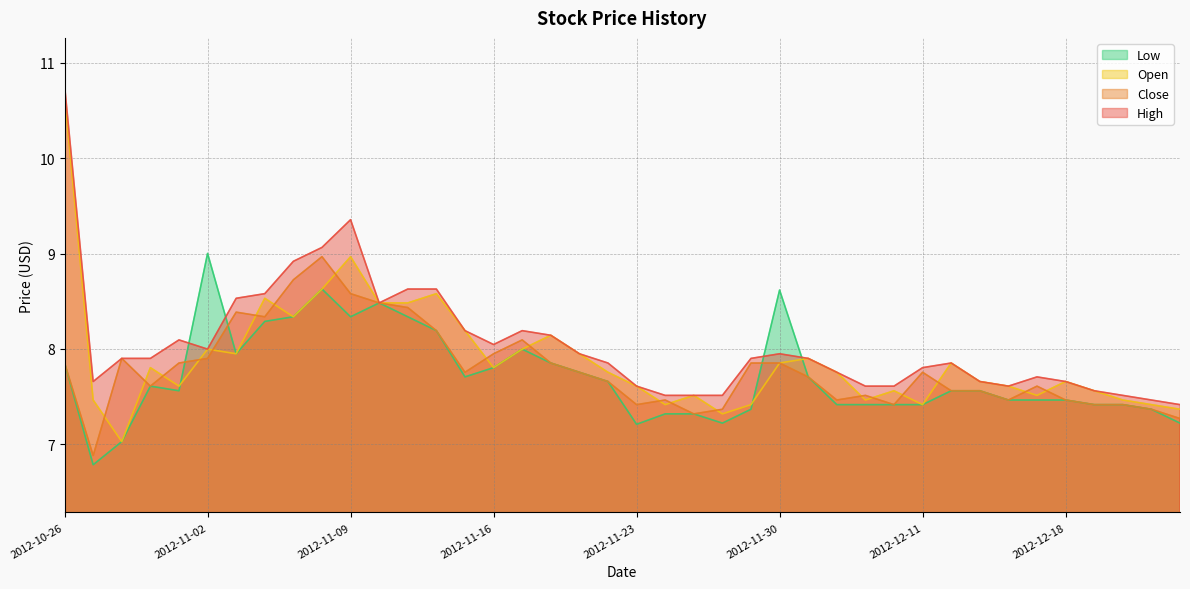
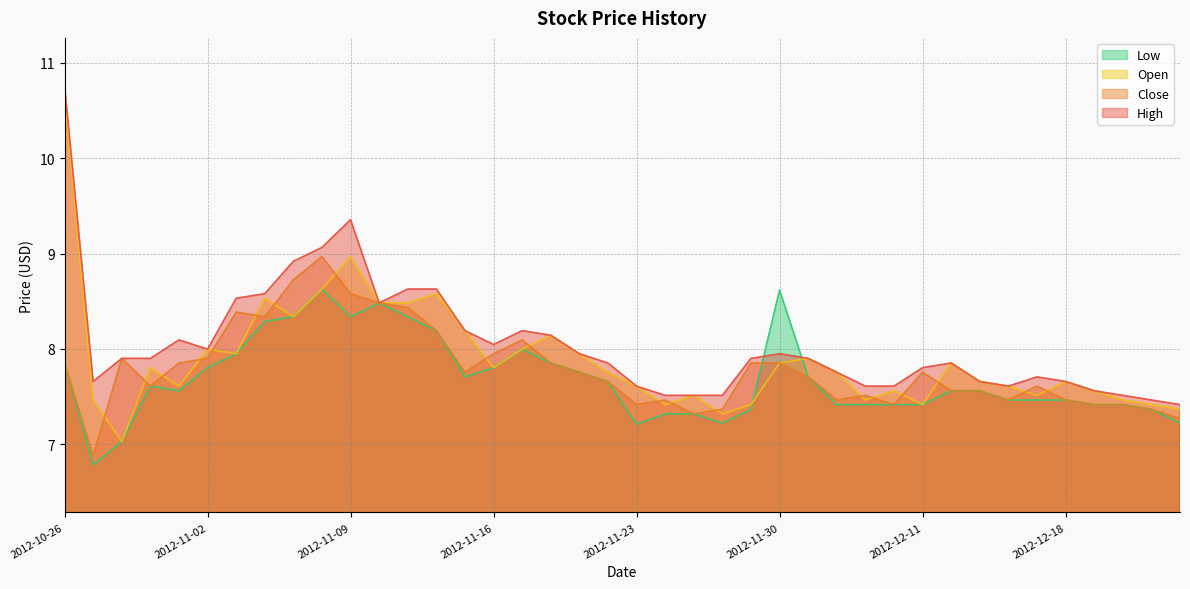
  {
    "Low": {
-     "2012-11-02": 9.0,
+     "2012-11-02": 7.8,
      "2012-11-09": 8.3,
      "2012-11-23": 7.2,
      "2012-11-30": 8.6
    }
  }
